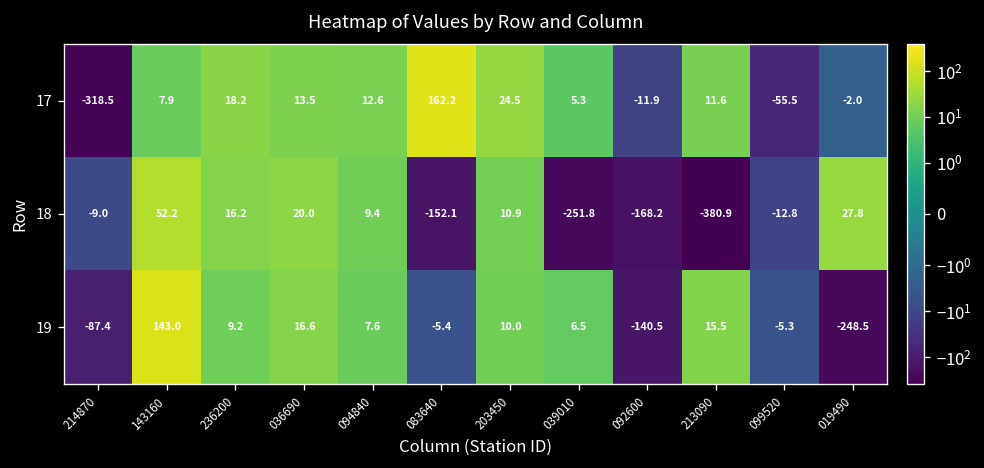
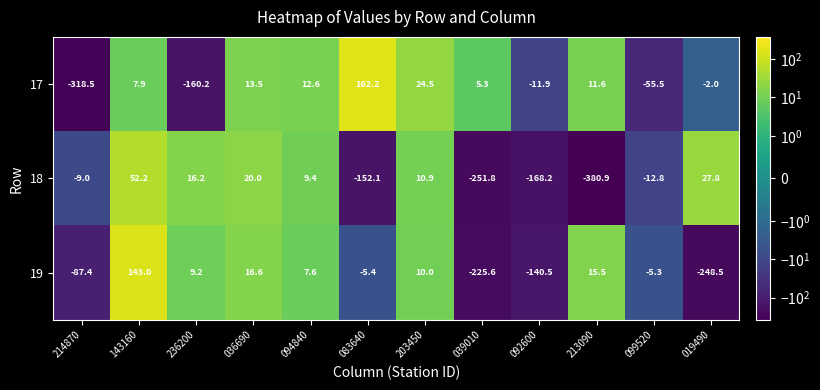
  {
    "17": {
      "214870": -318.5,
      "143160": 7.9,
-     "236200": 18.2,
+     "236200": -160.2,
      "036690": 13.5,
      "094840": 12.6,
      "083640": 162.2,
      "203450": 24.5,
      "039010": 5.3,
      "092600": -11.9,
      "213090": 11.6,
      "099520": -55.5,
      "019490": -2.0
    },
    "18": {
      "214870": -9.0,
      "143160": 52.2,
      "236200": 16.2,
      "036690": 20.0,
      "094840": 9.4,
      "083640": -152.1,
      "203450": 10.9,
      "039010": -251.8,
      "092600": -168.2,
      "213090": -380.9,
      "099520": -12.8,
      "019490": 27.8
    },
    "19": {
      "214870": -87.4,
      "143160": 143.0,
      "236200": 9.2,
      "036690": 16.6,
      "094840": 7.6,
      "083640": -5.4,
      "203450": 10.0,
-     "039010": 6.5,
+     "039010": -225.6,
      "092600": -140.5,
      "213090": 15.5,
      "099520": -5.3,
      "019490": -248.5
    }
  }
